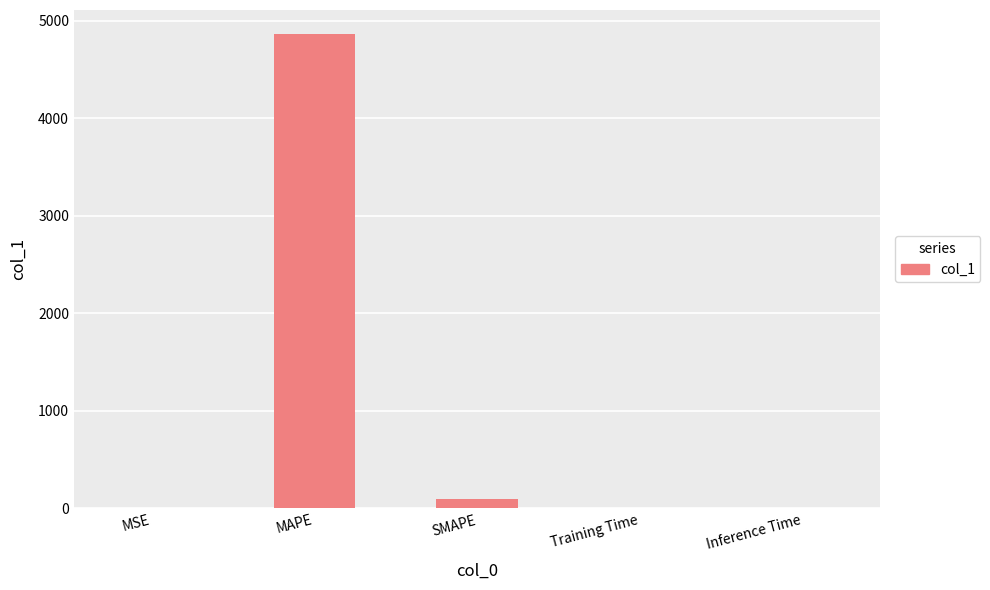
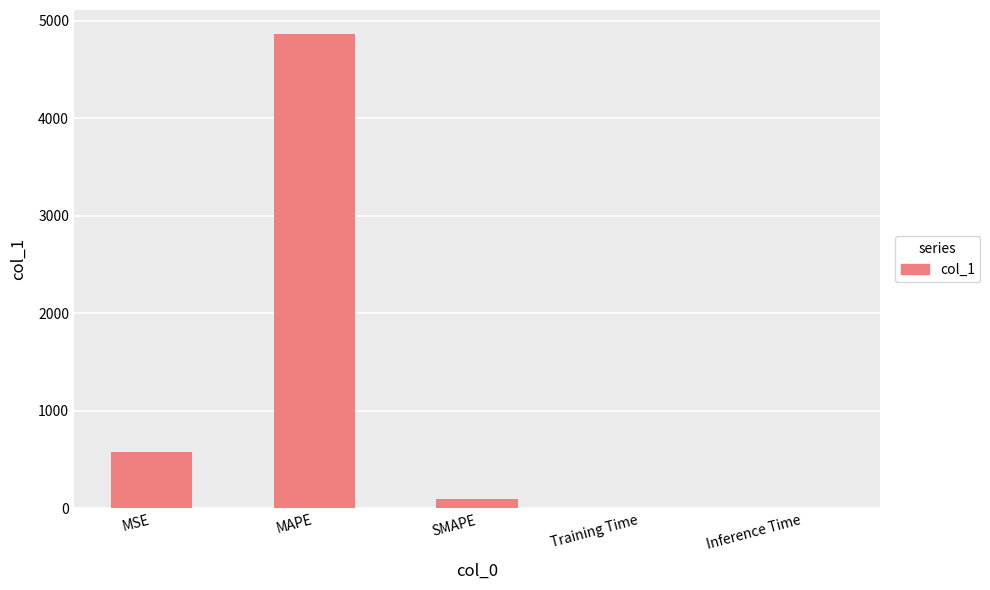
  {
-   "MSE": 0,
+   "MSE": 600,
    "MAPE": 4900,
    "SMAPE": 100
  }
